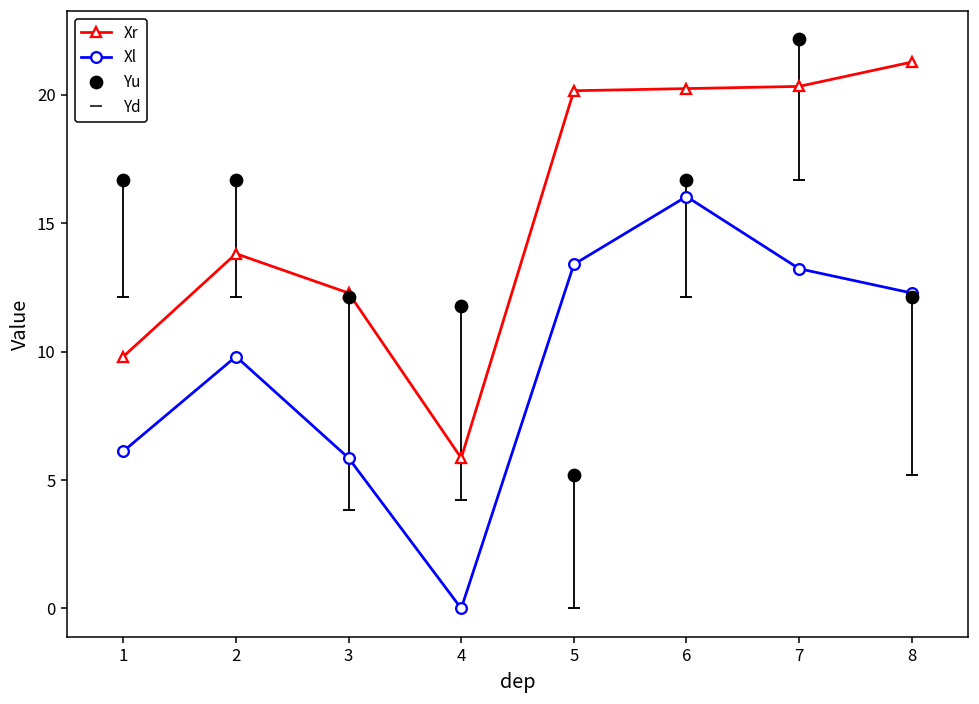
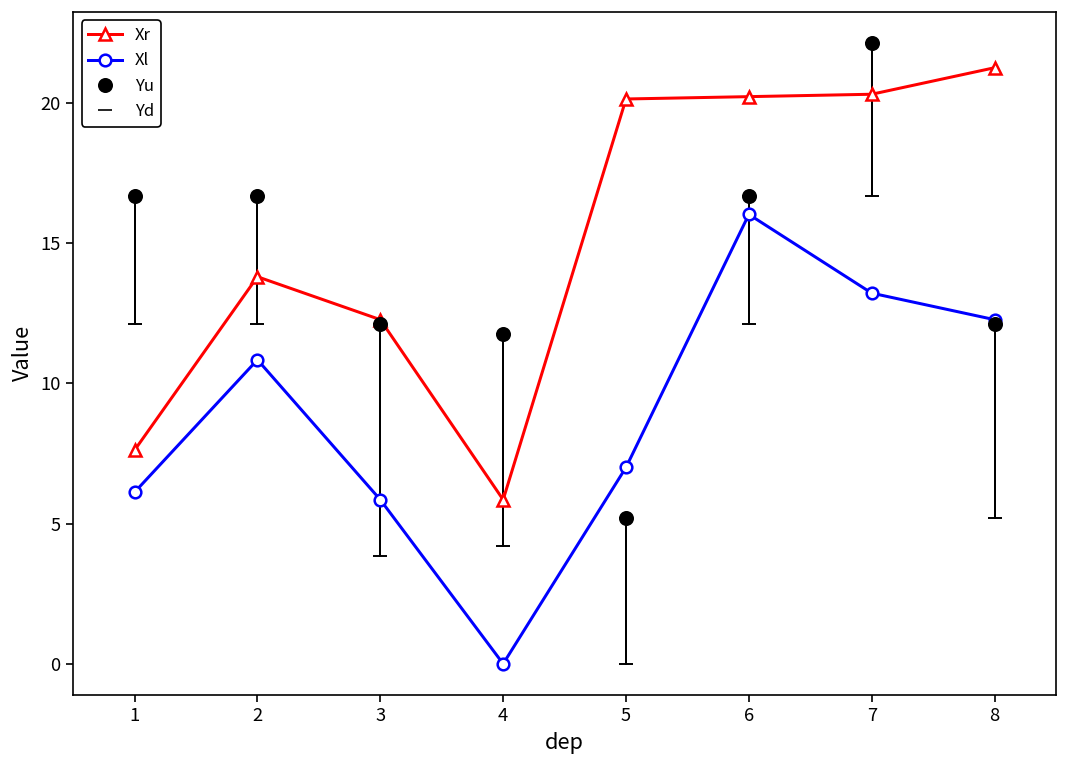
  {
    "Xr": {
-     "1": 9.8,
+     "1": 7.6,
      "2": 13.8,
      "3": 12.3,
      "4": 5.9,
      "5": 20.1,
      "6": 20.2,
      "7": 20.3,
      "8": 21.3
    },
    "Xl": {
      "1": 6.1,
-     "2": 9.8,
+     "2": 10.8,
      "3": 5.9,
      "4": 0.0,
-     "5": 13.4,
+     "5": 7.0,
      "6": 16.0,
      "7": 13.2,
      "8": 12.3
    }
  }
